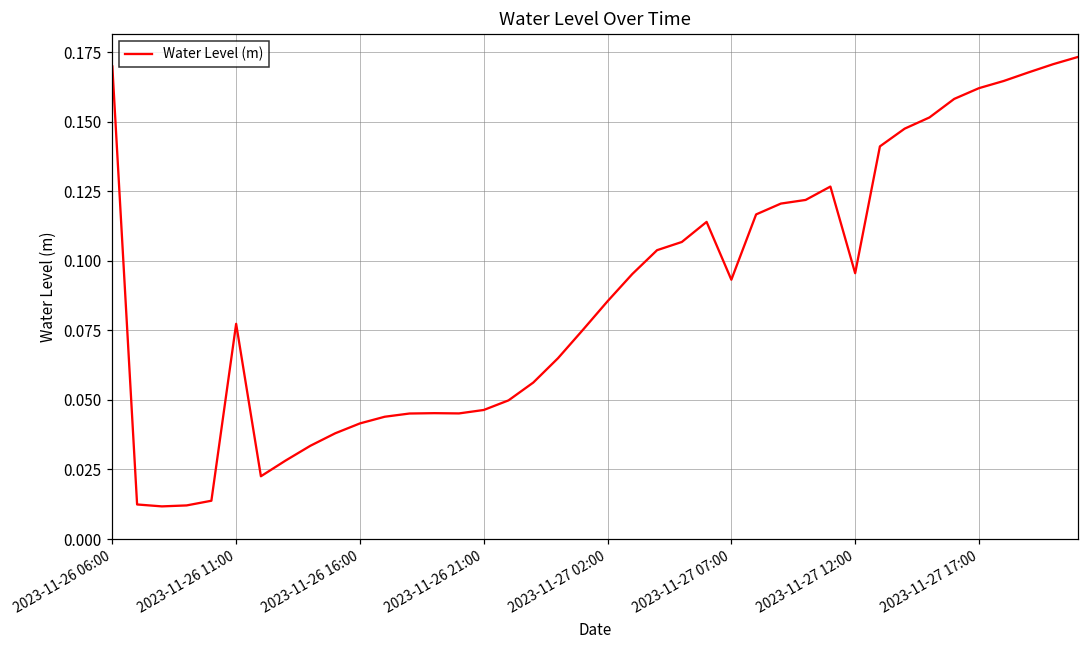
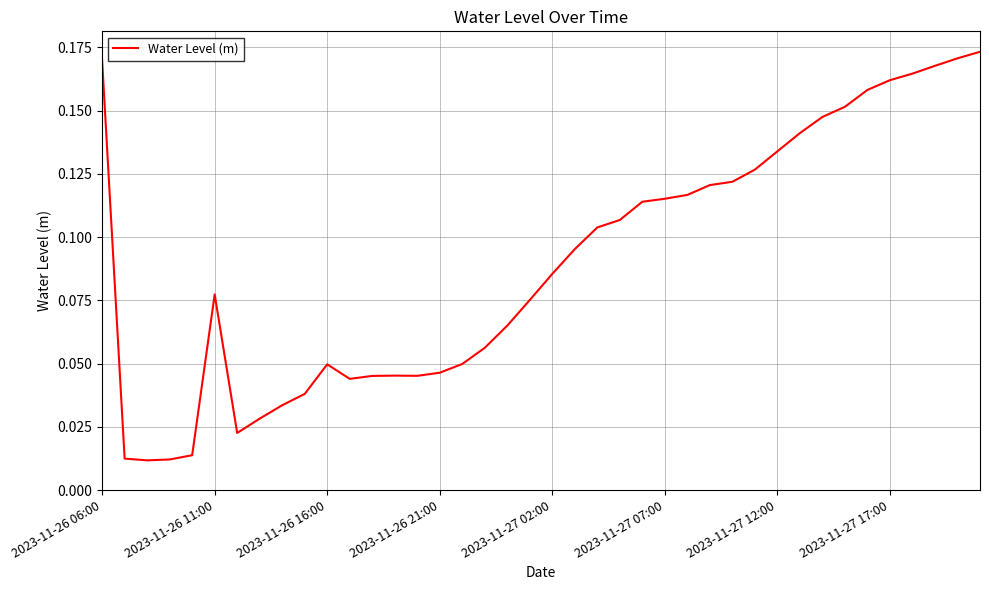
  {
    "2023-11-26 06:00": 0.170,
    "2023-11-26 11:00": 0.077,
-   "2023-11-26 16:00": 0.042,
+   "2023-11-26 16:00": 0.050,
    "2023-11-26 21:00": 0.046,
    "2023-11-27 02:00": 0.085,
-   "2023-11-27 07:00": 0.093,
-   "2023-11-27 12:00": 0.096,
+   "2023-11-27 07:00": 0.115,
+   "2023-11-27 12:00": 0.134,
    "2023-11-27 17:00": 0.162
  }
